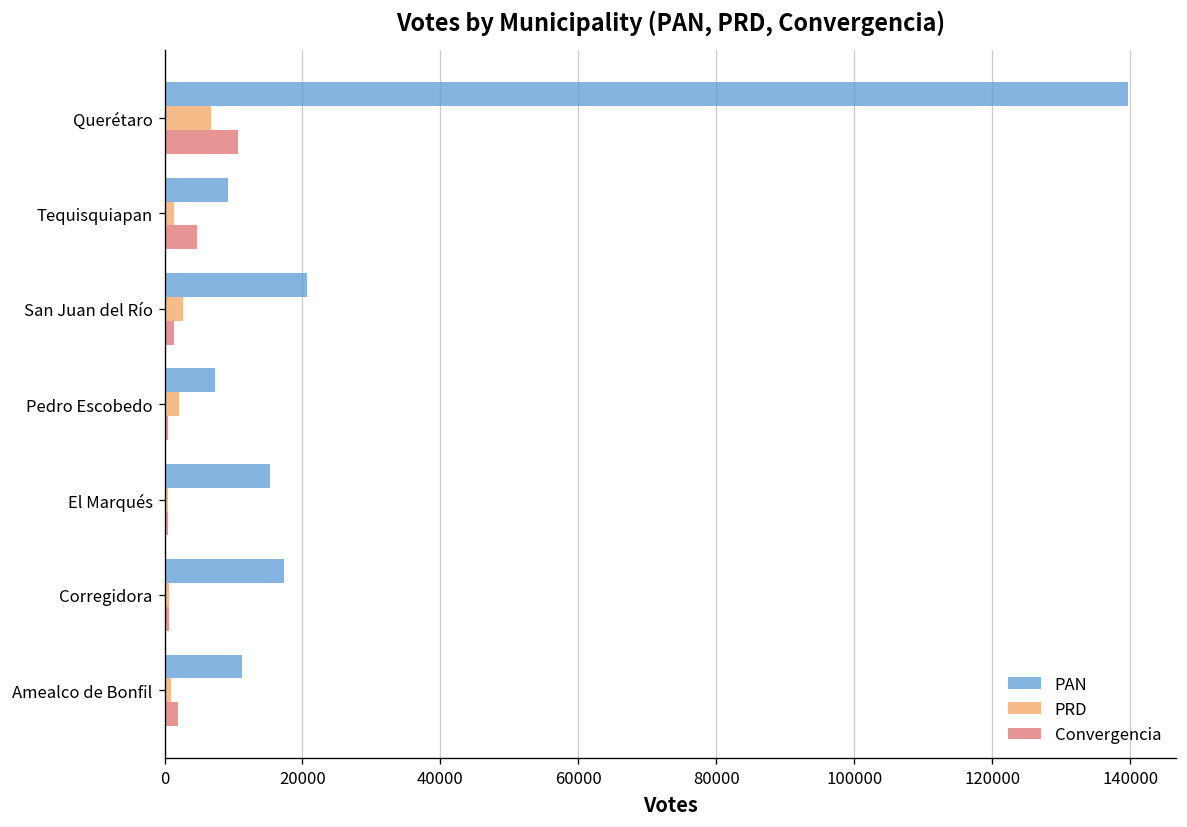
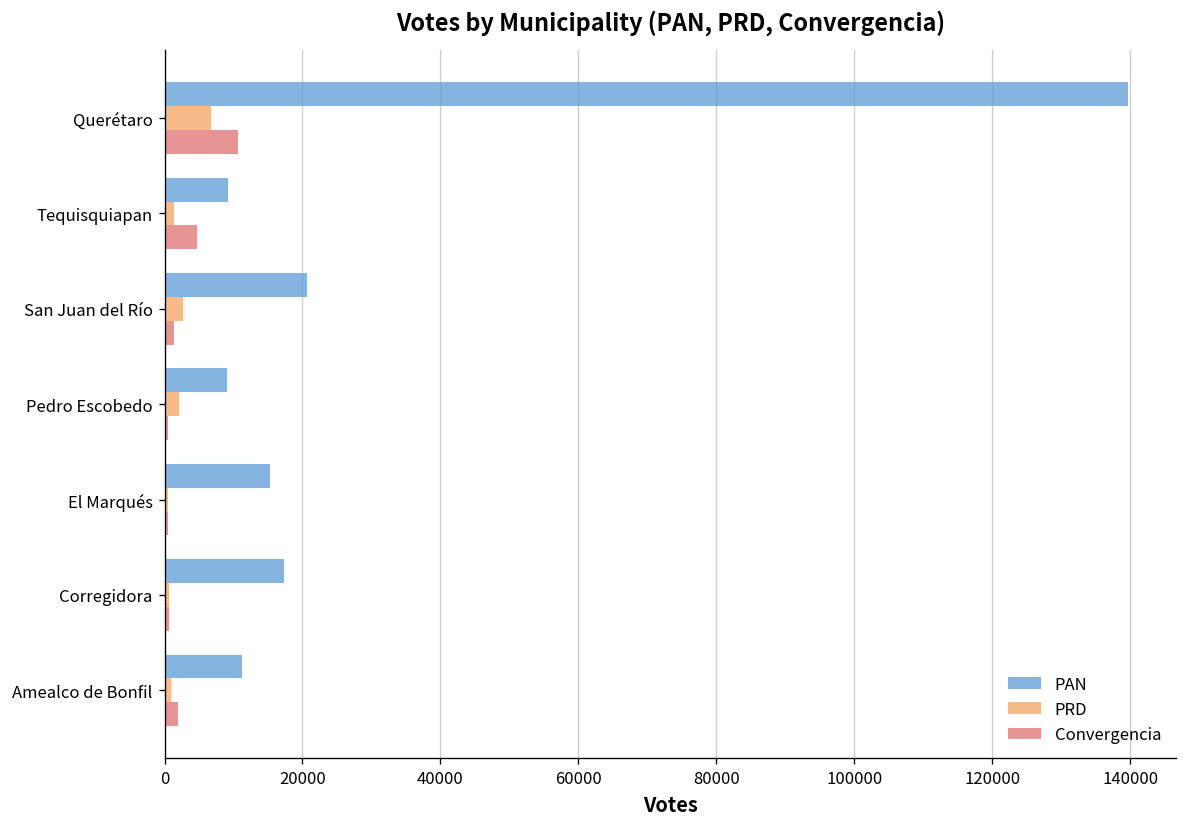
  {
    "PAN": {
      "Querétaro": 140000,
      "Tequisquiapan": 9000,
      "San Juan del Río": 21000,
-     "Pedro Escobedo": 7000,
+     "Pedro Escobedo": 9000,
      "El Marqués": 15000,
      "Corregidora": 17000,
      "Amealco de Bonfil": 11000
    }
  }
